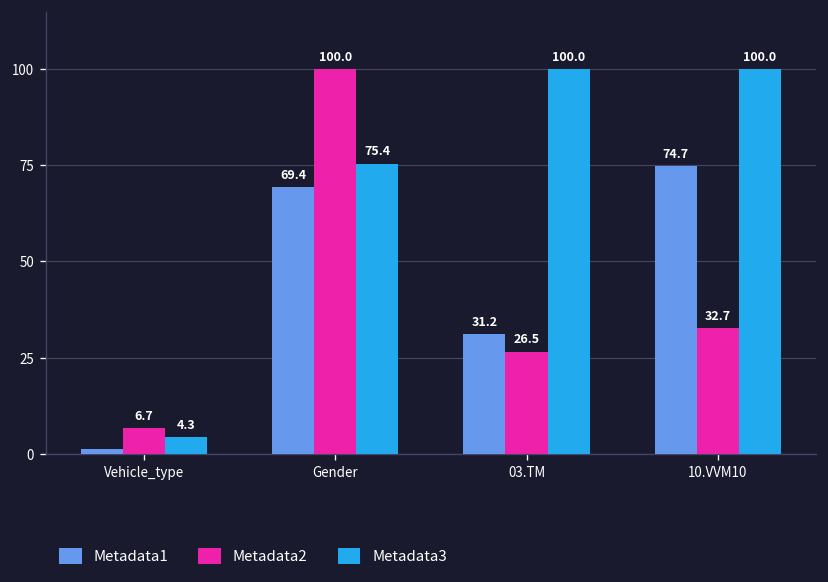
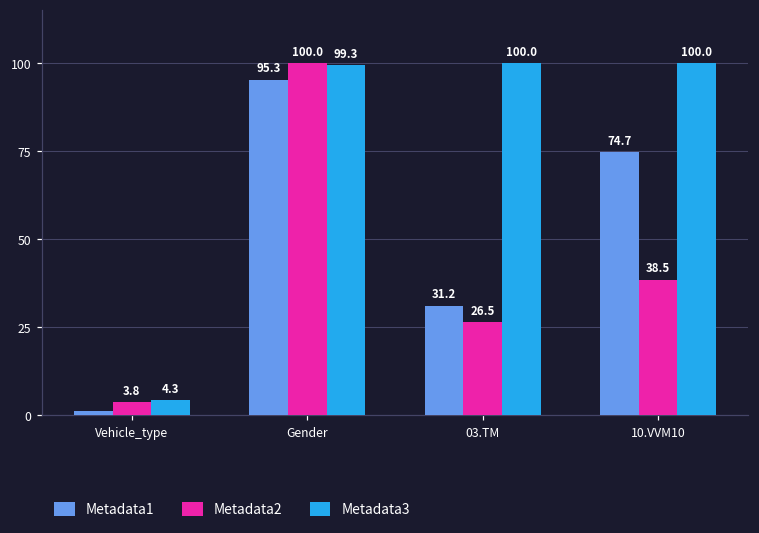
  {
    "Metadata1": {
-     "Gender": 69.4,
+     "Gender": 95.3,
      "03.TM": 31.2,
      "10.VVM10": 74.7
    },
    "Metadata2": {
-     "Vehicle_type": 6.7,
+     "Vehicle_type": 3.8,
      "Gender": 100.0,
      "03.TM": 26.5,
-     "10.VVM10": 32.7
+     "10.VVM10": 38.5
    },
    "Metadata3": {
      "Vehicle_type": 4.3,
-     "Gender": 75.4,
+     "Gender": 99.3,
      "03.TM": 100.0,
      "10.VVM10": 100.0
    }
  }
